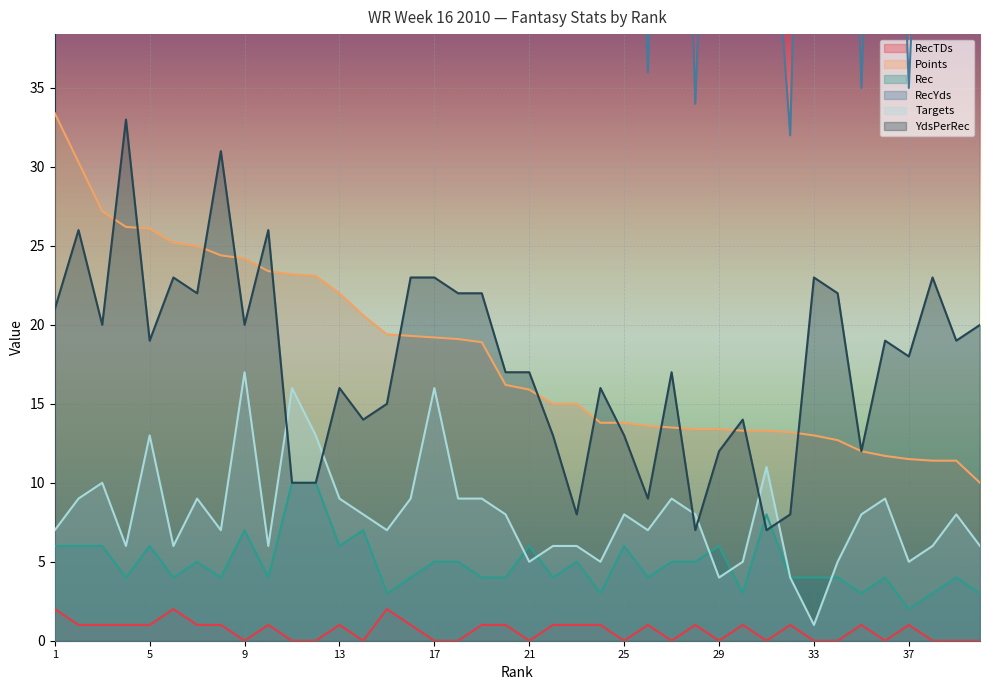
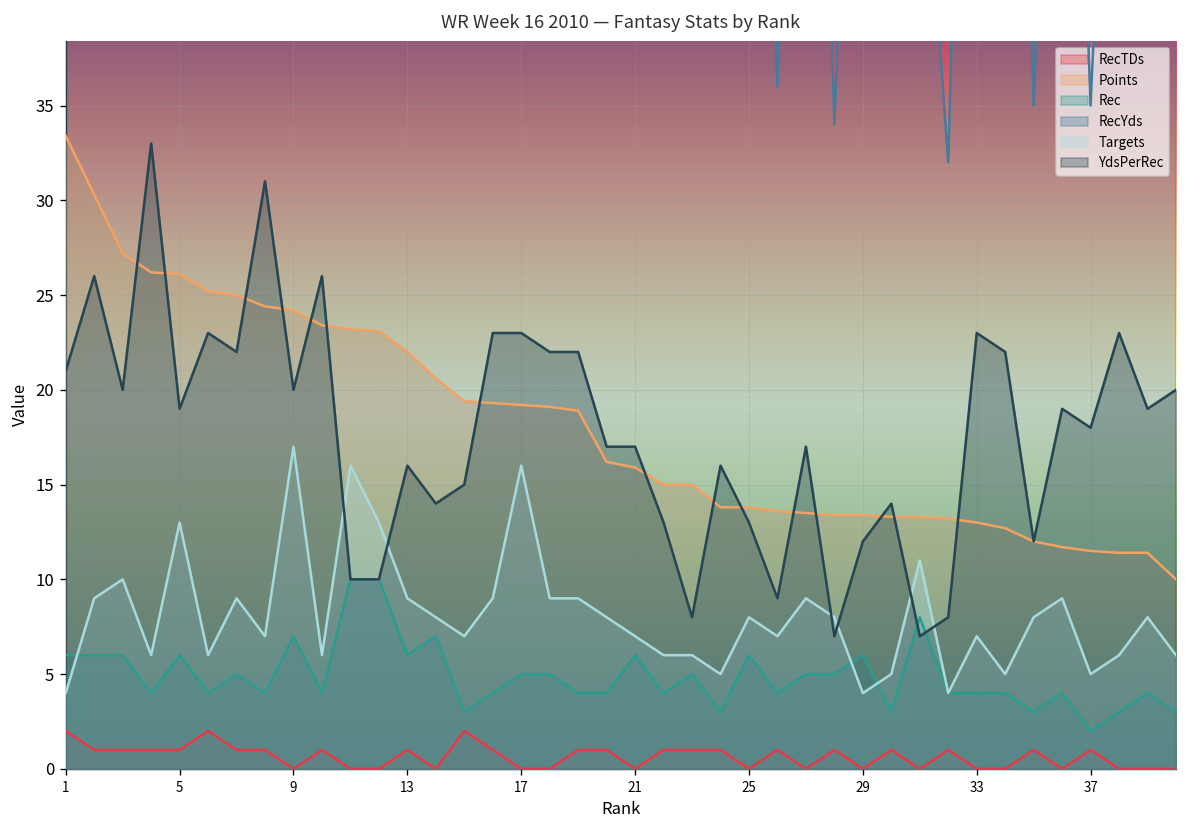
  {
    "Targets": {
-     "1": 7,
+     "1": 4,
      "5": 13,
      "9": 17,
      "13": 9,
      "17": 16,
-     "21": 5,
+     "21": 7,
      "25": 8,
      "29": 4,
-     "33": 1,
+     "33": 7,
      "37": 5
    }
  }
